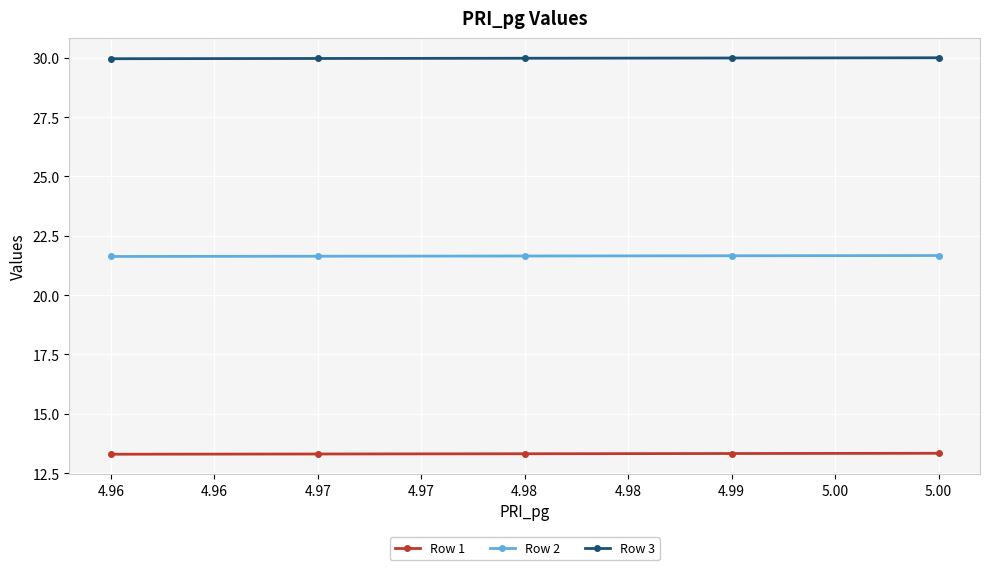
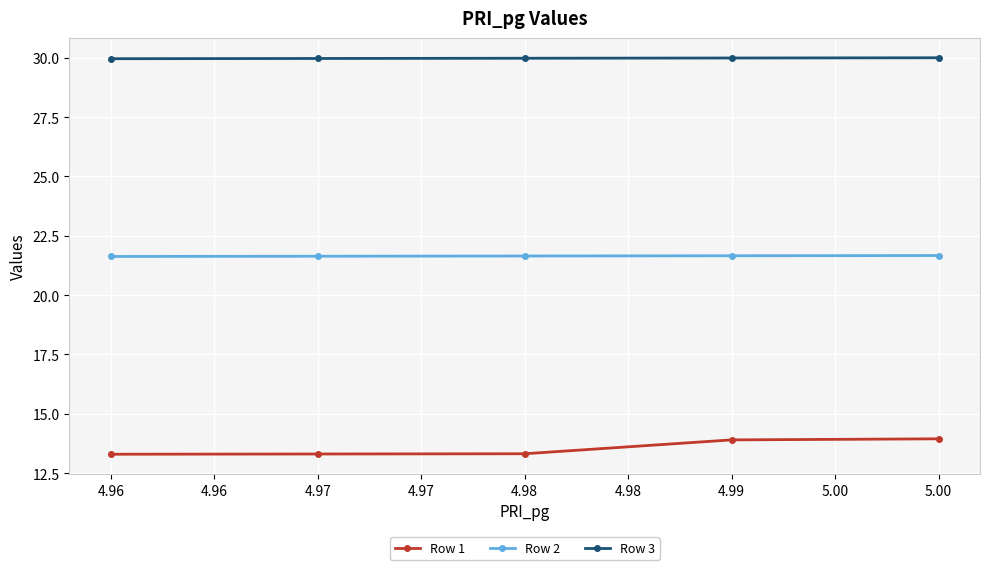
  {
    "Row 1": {
      "4.96": 13.3,
      "4.97": 13.3,
      "4.98": 13.3,
-     "4.99": 13.3,
-     "5.00": 13.3
+     "4.99": 13.9,
+     "5.00": 13.9
    },
    "Row 2": {
      "4.96": 21.6,
      "4.97": 21.6,
      "4.98": 21.6,
      "4.99": 21.7,
      "5.00": 21.7
    },
    "Row 3": {
      "4.96": 30.0,
      "4.97": 30.0,
      "4.98": 30.0,
      "4.99": 30.0,
      "5.00": 30.0
    }
  }
